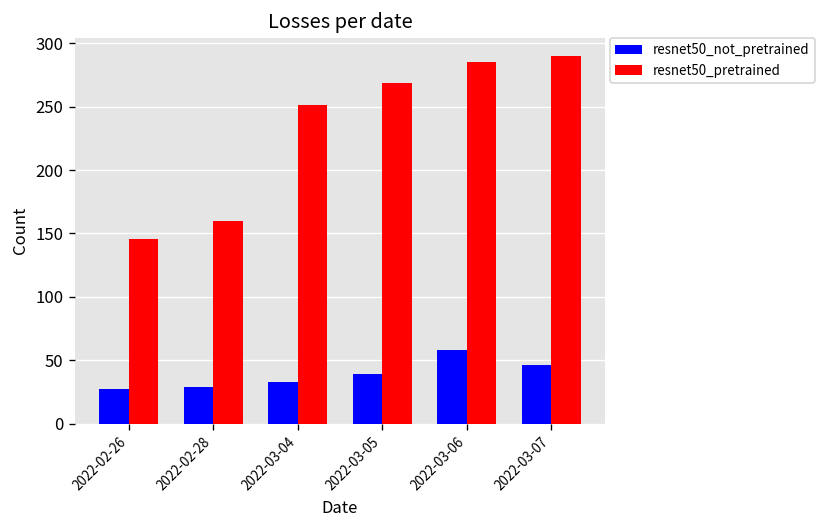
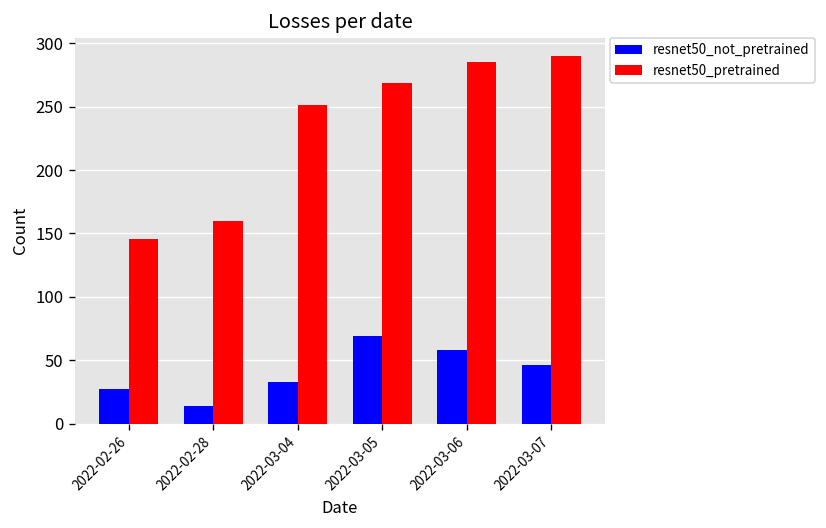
  {
    "resnet50_not_pretrained": {
      "2022-02-26": 27,
-     "2022-02-28": 29,
+     "2022-02-28": 14,
      "2022-03-04": 33,
-     "2022-03-05": 39,
+     "2022-03-05": 69,
      "2022-03-06": 58,
      "2022-03-07": 46
    },
    "resnet50_pretrained": {
      "2022-02-26": 146,
      "2022-02-28": 160,
      "2022-03-04": 251,
      "2022-03-05": 269,
      "2022-03-06": 285,
      "2022-03-07": 290
    }
  }
